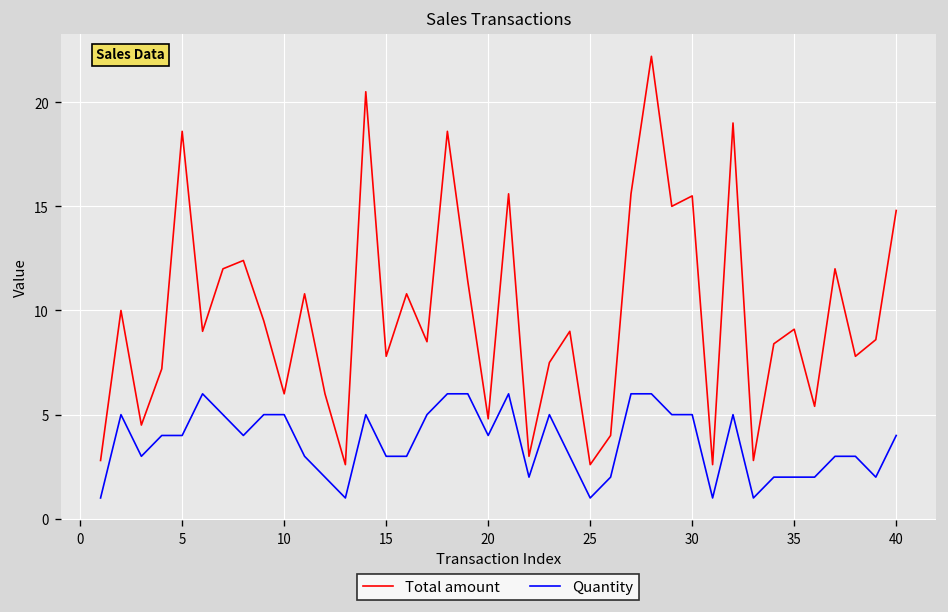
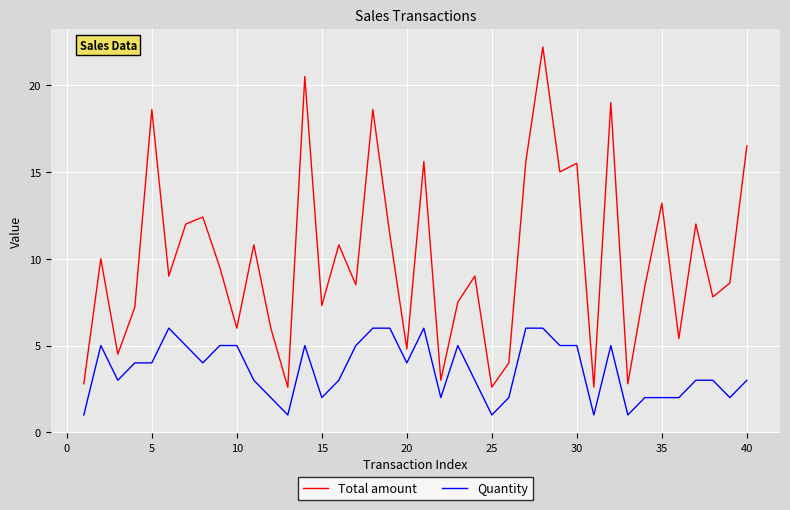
  {
    "Total amount": {
      "5": 18.6,
      "10": 6.0,
-     "15": 7.8,
+     "15": 7.3,
      "20": 4.8,
      "25": 2.6,
      "30": 15.5,
-     "35": 9.1,
-     "40": 14.8
+     "35": 13.2,
+     "40": 16.5
    },
    "Quantity": {
      "5": 4,
      "10": 5,
-     "15": 3,
+     "15": 2,
      "20": 4,
      "25": 1,
      "30": 5,
      "35": 2,
-     "40": 4
+     "40": 3
    }
  }
